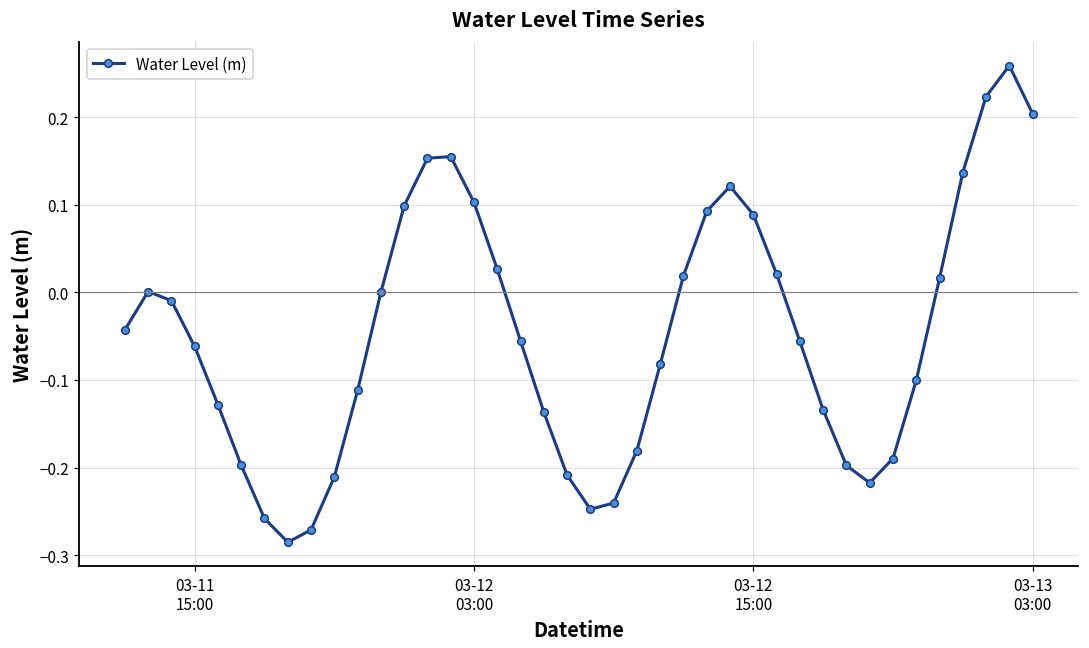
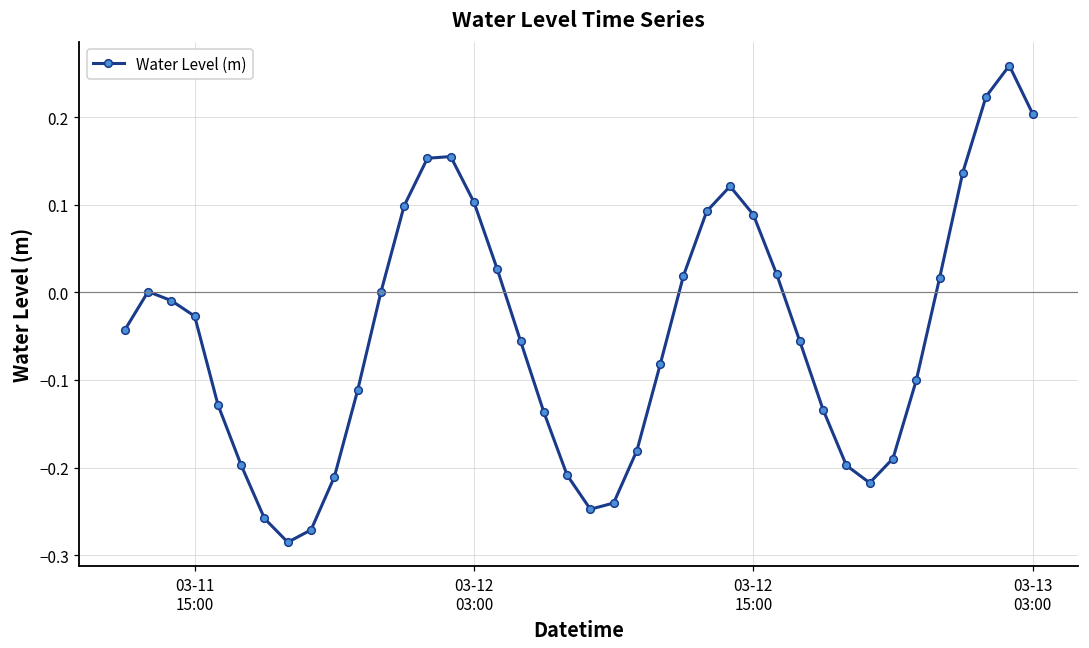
  {
-   "03-11 15:00": -0.06,
+   "03-11 15:00": -0.03,
    "03-12 03:00": 0.10,
    "03-12 15:00": 0.09,
    "03-13 03:00": 0.20
  }
